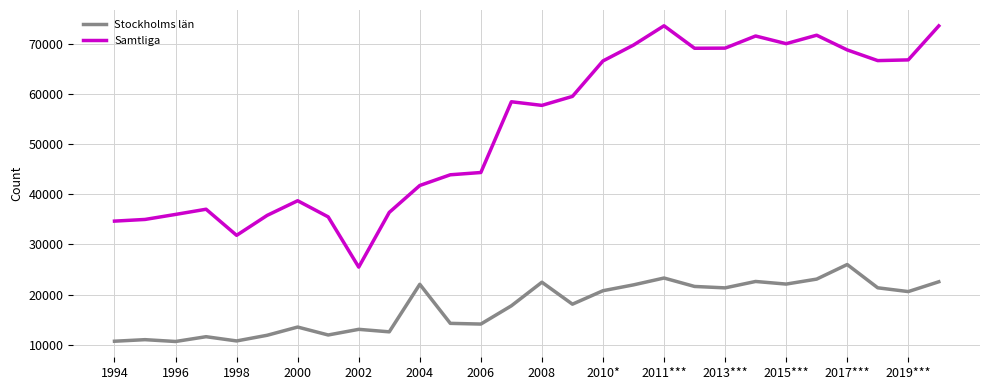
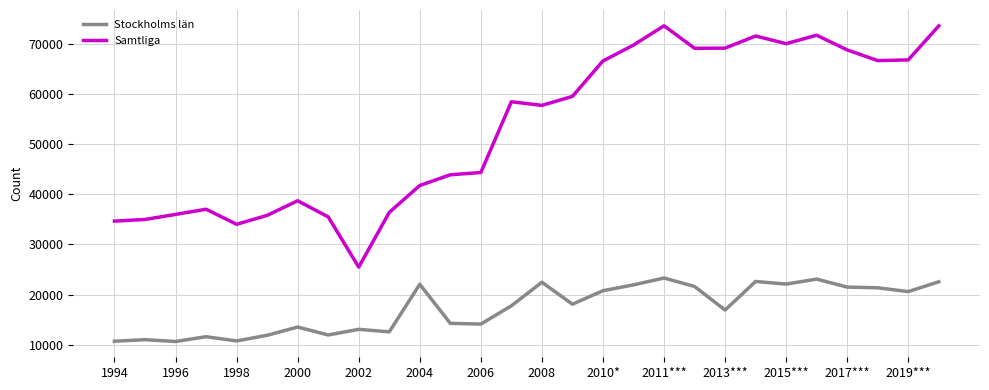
  {
    "Stockholms län": {
      "1994": 11000,
      "1996": 11000,
      "1998": 11000,
      "2000": 14000,
      "2002": 13000,
      "2004": 22000,
      "2006": 14000,
      "2008": 22000,
      "2010*": 21000,
      "2011***": 23000,
-     "2013***": 21000,
+     "2013***": 17000,
      "2015***": 22000,
-     "2017***": 26000,
+     "2017***": 21000,
      "2019***": 21000
    },
    "Samtliga": {
      "1994": 35000,
      "1996": 36000,
-     "1998": 32000,
+     "1998": 34000,
      "2000": 39000,
      "2002": 25000,
      "2004": 42000,
      "2006": 44000,
      "2008": 58000,
      "2010*": 67000,
      "2011***": 74000,
      "2013***": 69000,
      "2015***": 70000,
      "2017***": 69000,
      "2019***": 67000
    }
  }
